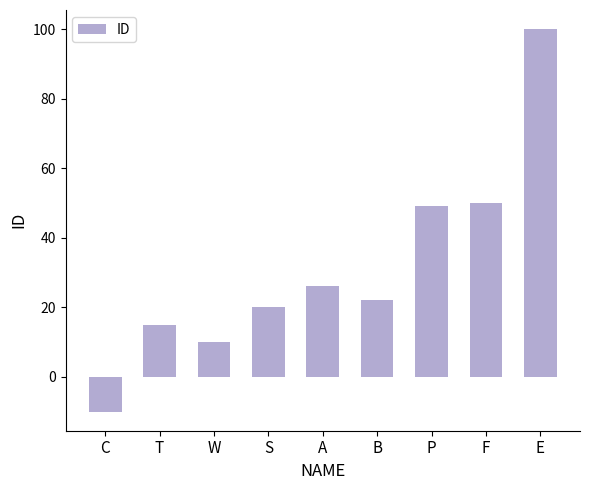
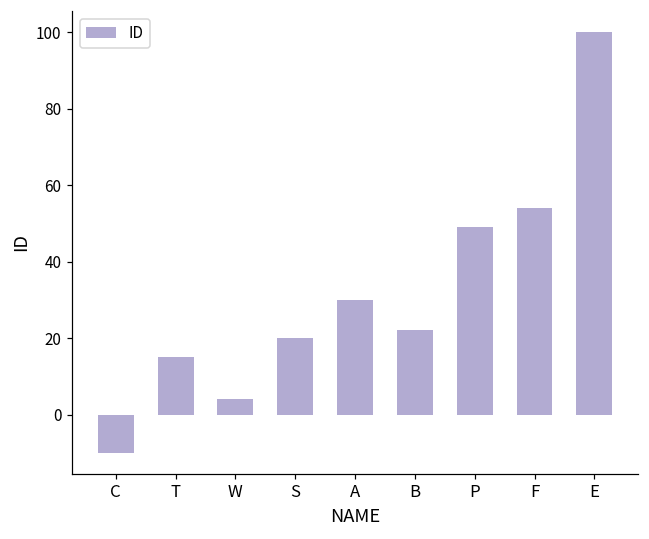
  {
    "C": -10,
    "T": 15,
-   "W": 10,
+   "W": 4,
    "S": 20,
-   "A": 26,
+   "A": 30,
    "B": 22,
    "P": 49,
-   "F": 50,
+   "F": 54,
    "E": 100
  }
